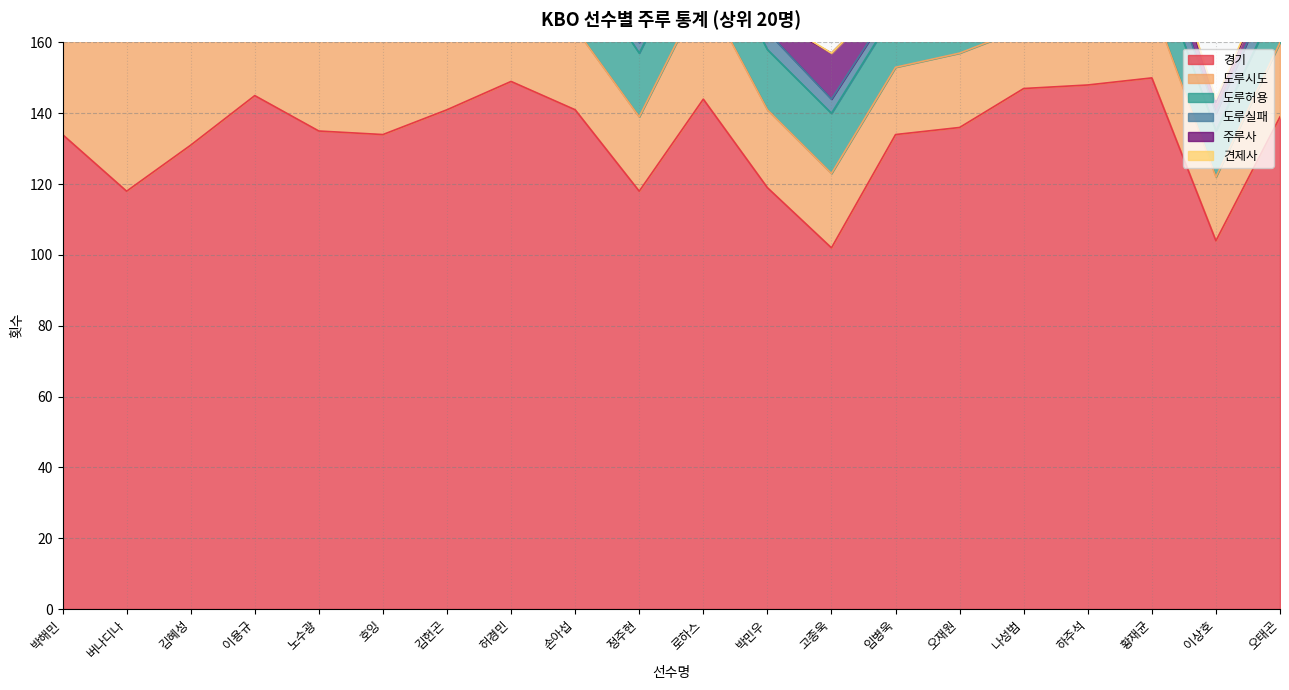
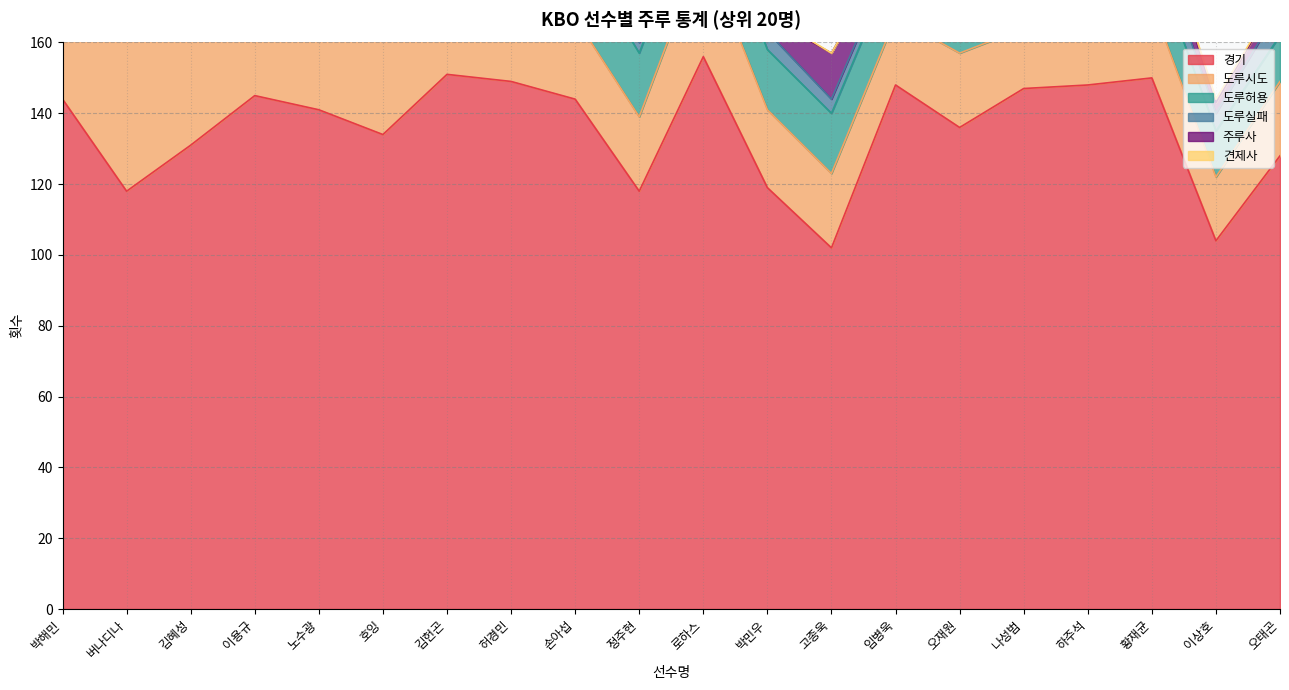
  {
    "경기": {
-     "박해민": 134,
+     "박해민": 144,
      "버나디나": 118,
      "김혜성": 131,
      "이용규": 145,
-     "노수광": 135,
+     "노수광": 141,
      "호잉": 134,
-     "김헌곤": 141,
+     "김헌곤": 151,
      "허경민": 149,
-     "손아섭": 141,
+     "손아섭": 144,
      "정주현": 118,
-     "로하스": 144,
+     "로하스": 156,
      "박민우": 119,
      "고종욱": 102,
-     "임병욱": 134,
+     "임병욱": 148,
      "오재원": 136,
      "나성범": 147,
      "하주석": 148,
      "황재균": 150,
      "이상호": 104,
-     "오태곤": 139
+     "오태곤": 128
    }
  }
